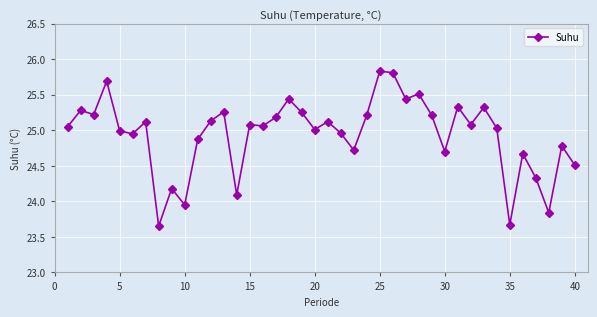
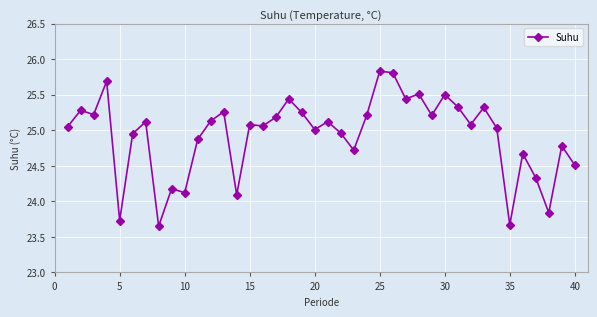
  {
-   "5": 25.0,
-   "10": 24.0,
+   "5": 23.7,
+   "10": 24.1,
    "15": 25.1,
    "20": 25.0,
    "25": 25.8,
-   "30": 24.7,
+   "30": 25.5,
    "35": 23.7,
    "40": 24.5
  }
